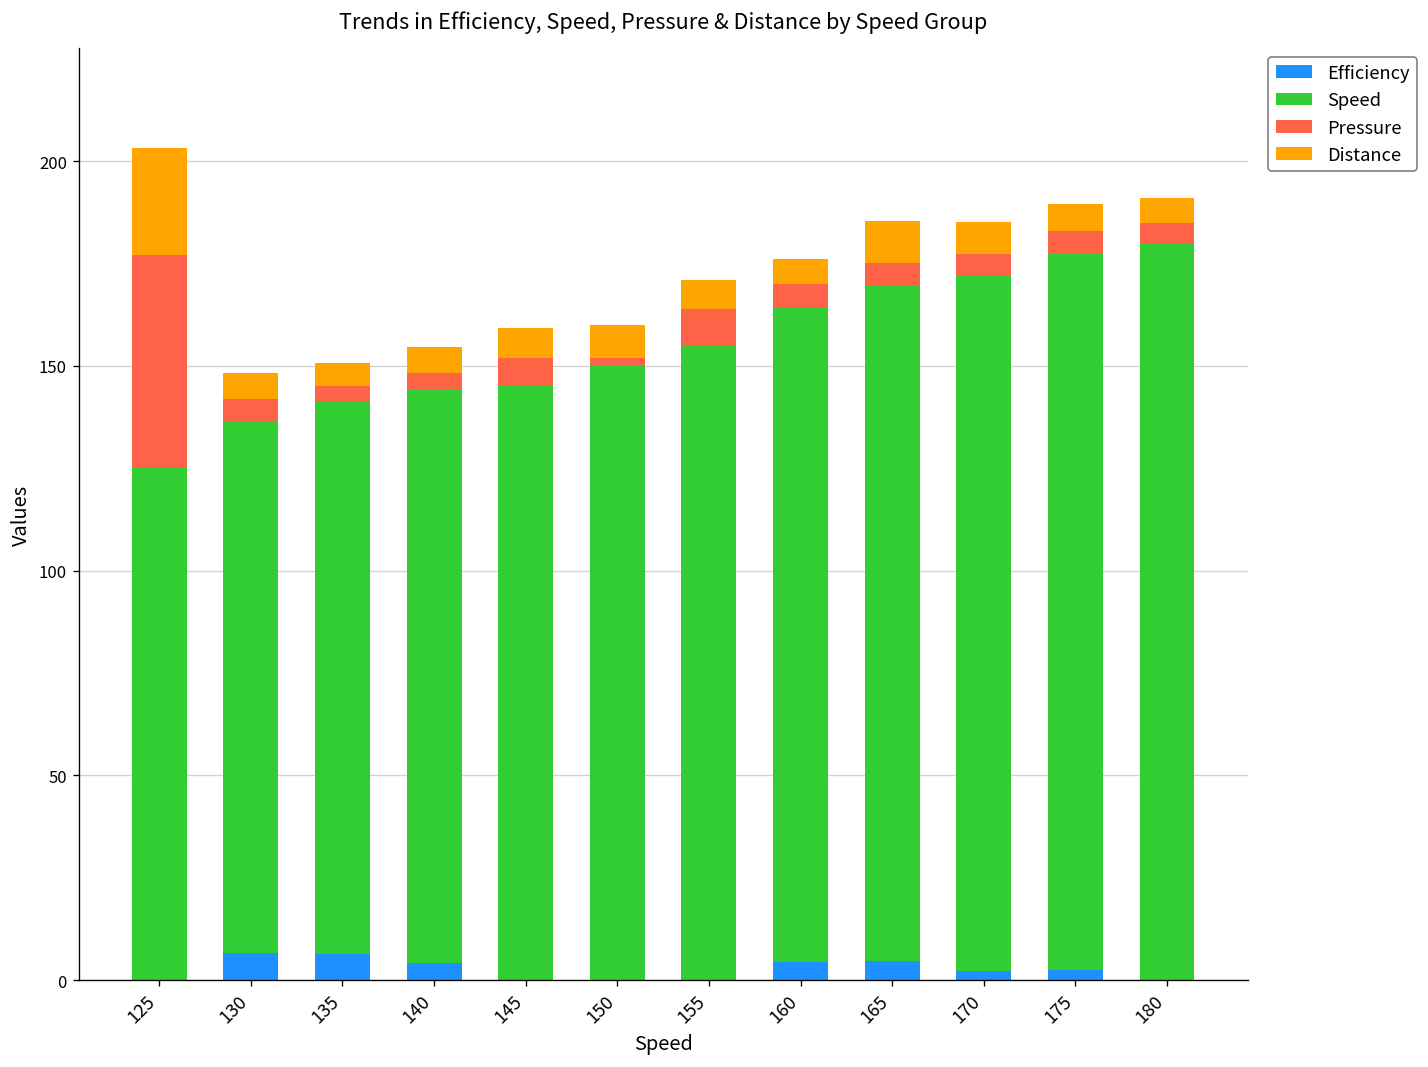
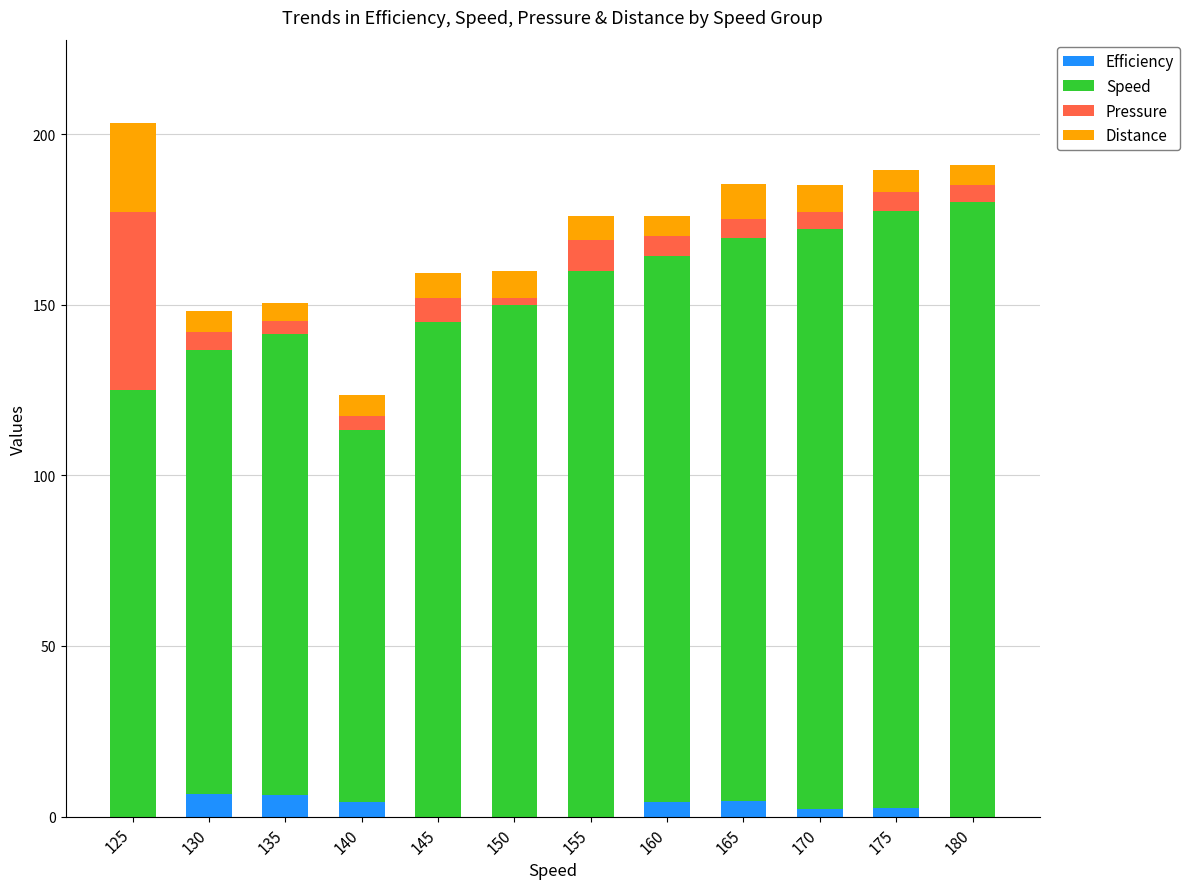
  {
    "Efficiency": {
      "125": 0,
      "130": 7,
      "135": 6,
      "140": 4,
      "145": 0,
      "150": 0,
      "155": 0,
      "160": 4,
      "165": 5,
      "170": 2,
      "175": 2,
      "180": 0
    },
    "Speed": {
      "125": 125,
      "130": 130,
      "135": 135,
-     "140": 140,
+     "140": 109,
      "145": 145,
      "150": 150,
-     "155": 155,
+     "155": 160,
      "160": 160,
      "165": 165,
      "170": 170,
      "175": 175,
      "180": 180
    },
    "Pressure": {
      "125": 52,
      "130": 5,
      "135": 4,
      "140": 4,
      "145": 7,
      "150": 2,
      "155": 9,
      "160": 6,
      "165": 5,
      "170": 5,
      "175": 6,
      "180": 5
    },
    "Distance": {
      "125": 26,
      "130": 6,
      "135": 6,
      "140": 6,
      "145": 7,
      "150": 8,
      "155": 7,
      "160": 6,
      "165": 10,
      "170": 8,
      "175": 7,
      "180": 6
    }
  }
